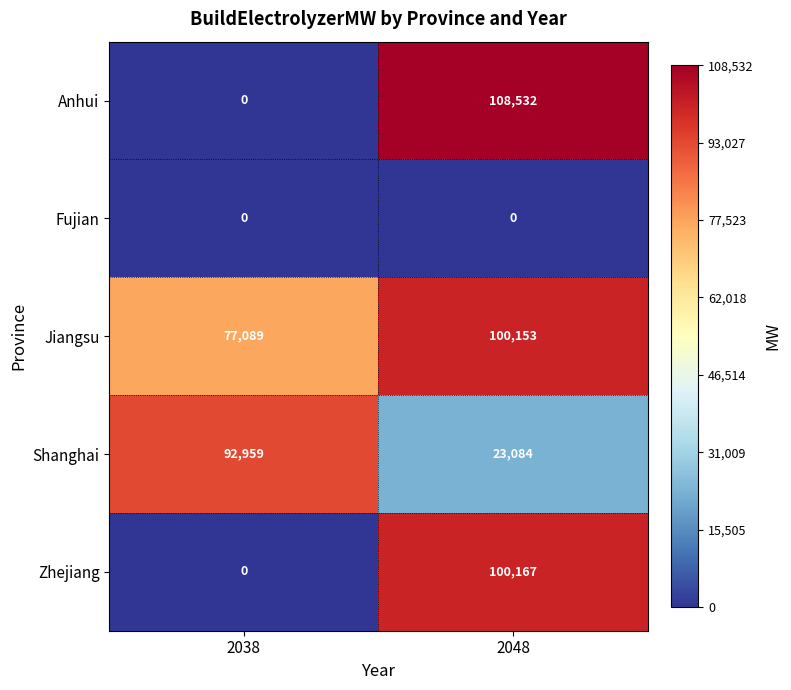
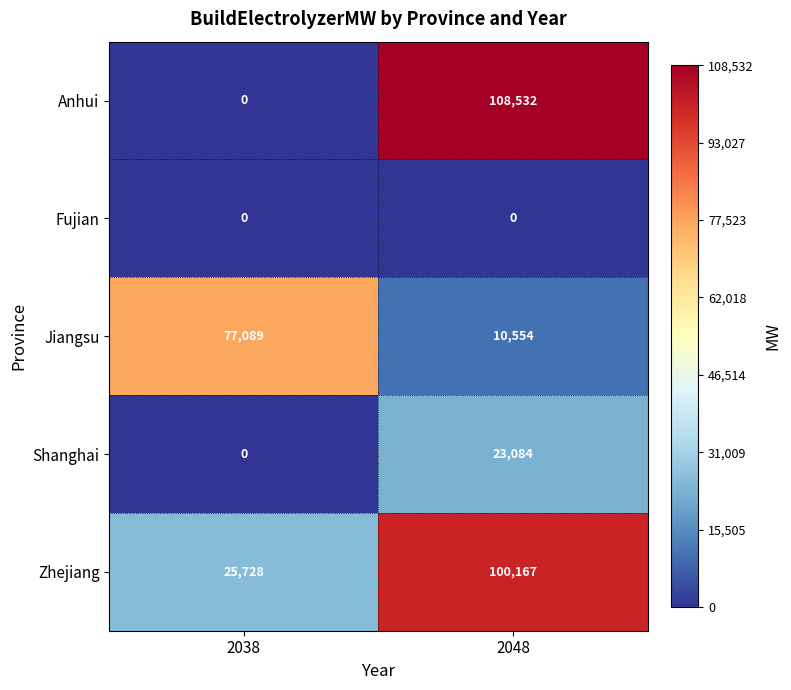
  {
    "Anhui": {
      "2038": "0",
      "2048": "108,532"
    },
    "Fujian": {
      "2038": "0",
      "2048": "0"
    },
    "Jiangsu": {
      "2038": "77,089",
-     "2048": "100,153"
+     "2048": "10,554"
    },
    "Shanghai": {
-     "2038": "92,959",
+     "2038": "0",
      "2048": "23,084"
    },
    "Zhejiang": {
-     "2038": "0",
+     "2038": "25,728",
      "2048": "100,167"
    }
  }
